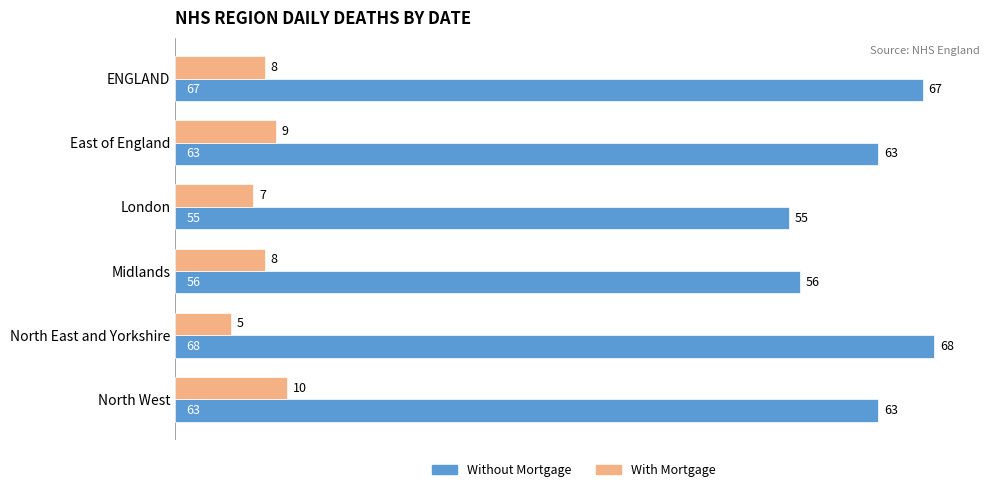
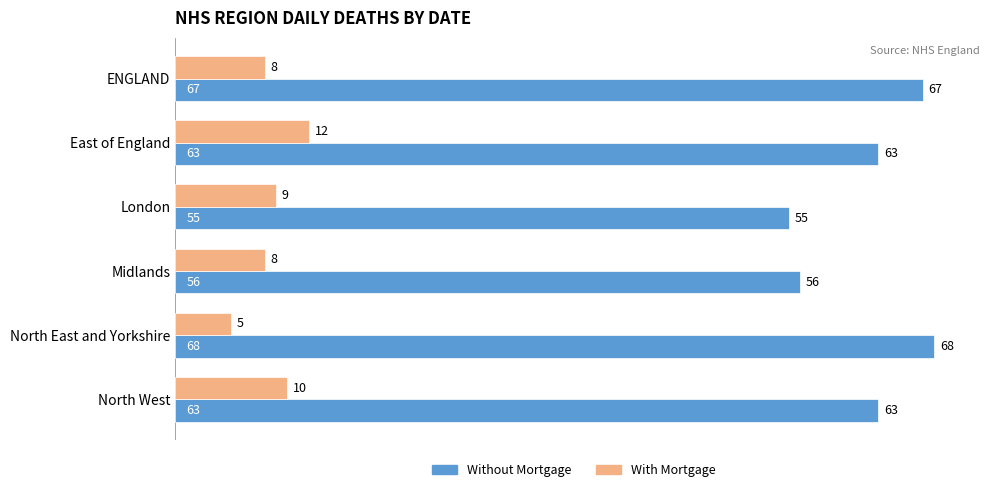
  {
    "Without Mortgage": {
      "ENGLAND": 67,
      "East of England": 63,
      "London": 55,
      "Midlands": 56,
      "North East and Yorkshire": 68,
      "North West": 63
    },
    "With Mortgage": {
      "ENGLAND": 8,
-     "East of England": 9,
-     "London": 7,
+     "East of England": 12,
+     "London": 9,
      "Midlands": 8,
      "North East and Yorkshire": 5,
      "North West": 10
    }
  }
